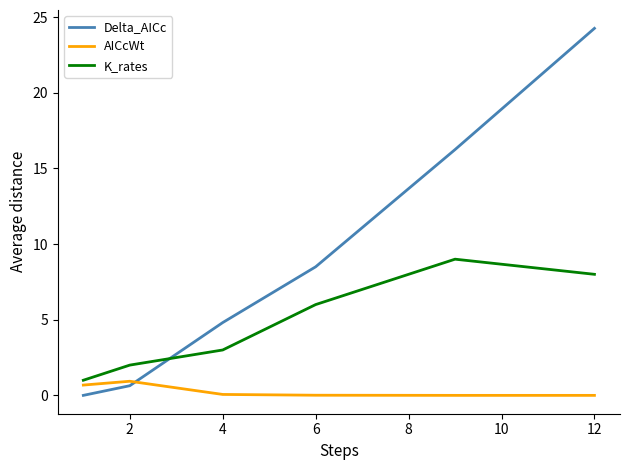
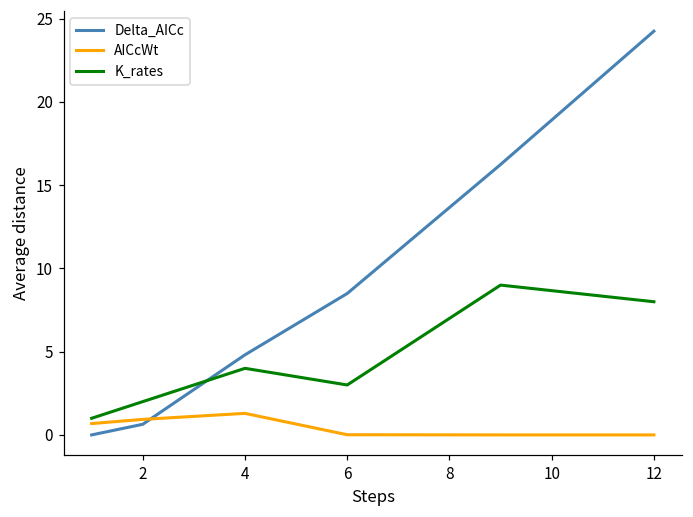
  {
    "Delta_AICc": {
      "2": 0.6,
      "4": 4.8,
      "6": 8.5,
      "12": 24.3
    },
    "AICcWt": {
      "2": 0.9,
-     "4": 0.1,
+     "4": 1.3,
      "6": 0.0,
      "12": 0.0
    },
    "K_rates": {
      "2": 2,
-     "4": 3,
-     "6": 6,
+     "4": 4,
+     "6": 3,
      "12": 8
    }
  }
